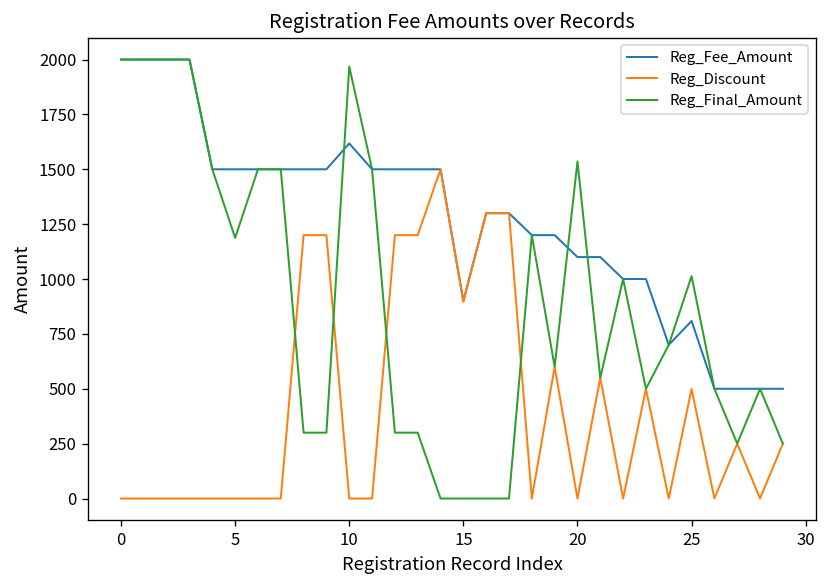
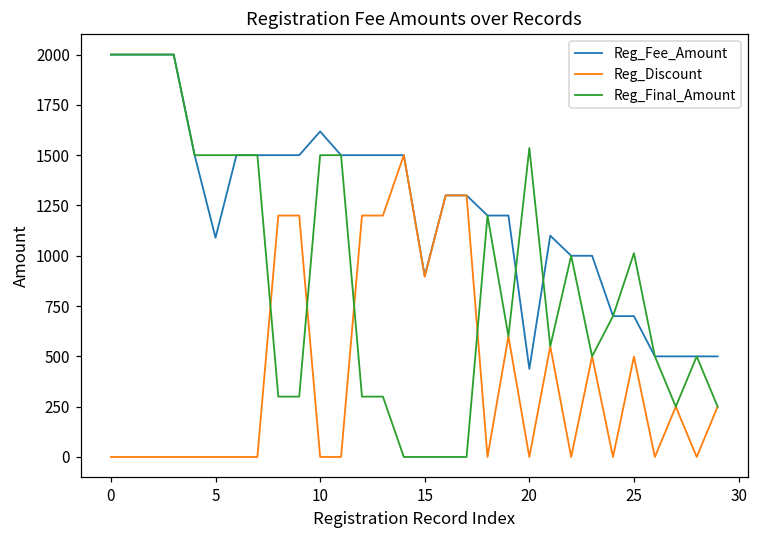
  {
    "Reg_Fee_Amount": {
-     "5": 1500,
+     "5": 1090,
      "10": 1620,
-     "20": 1100,
-     "25": 810
+     "20": 440,
+     "25": 700
    },
    "Reg_Discount": {
      "0": 0,
      "5": 0,
      "10": 0,
      "20": 0,
      "25": 500
    },
    "Reg_Final_Amount": {
-     "5": 1190,
-     "10": 1970,
+     "5": 1500,
+     "10": 1500,
      "15": 0,
      "20": 1540,
      "25": 1010
    }
  }
